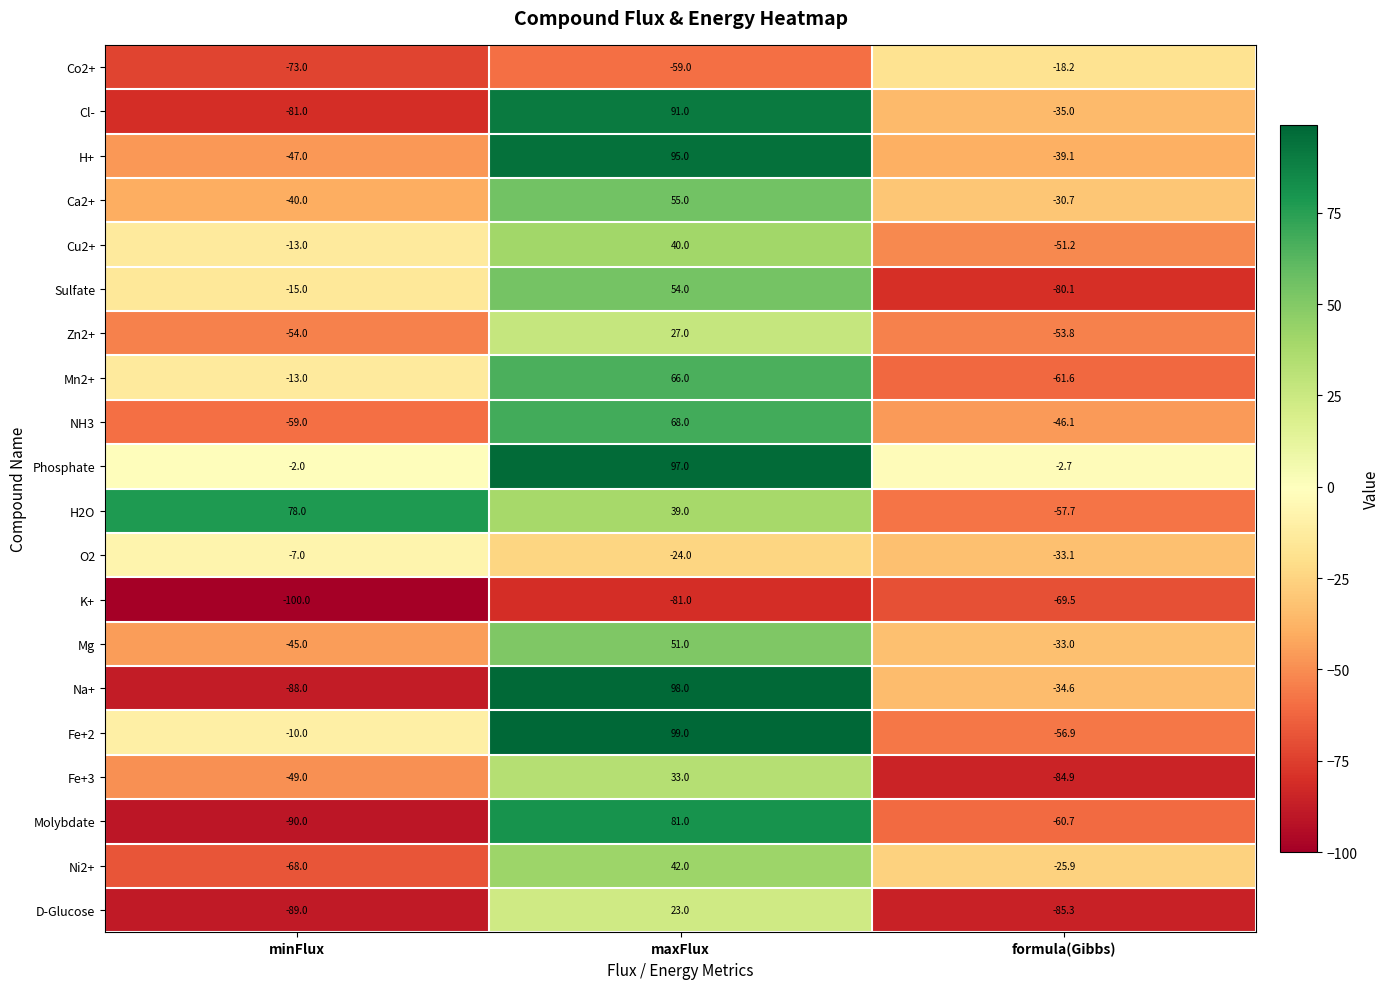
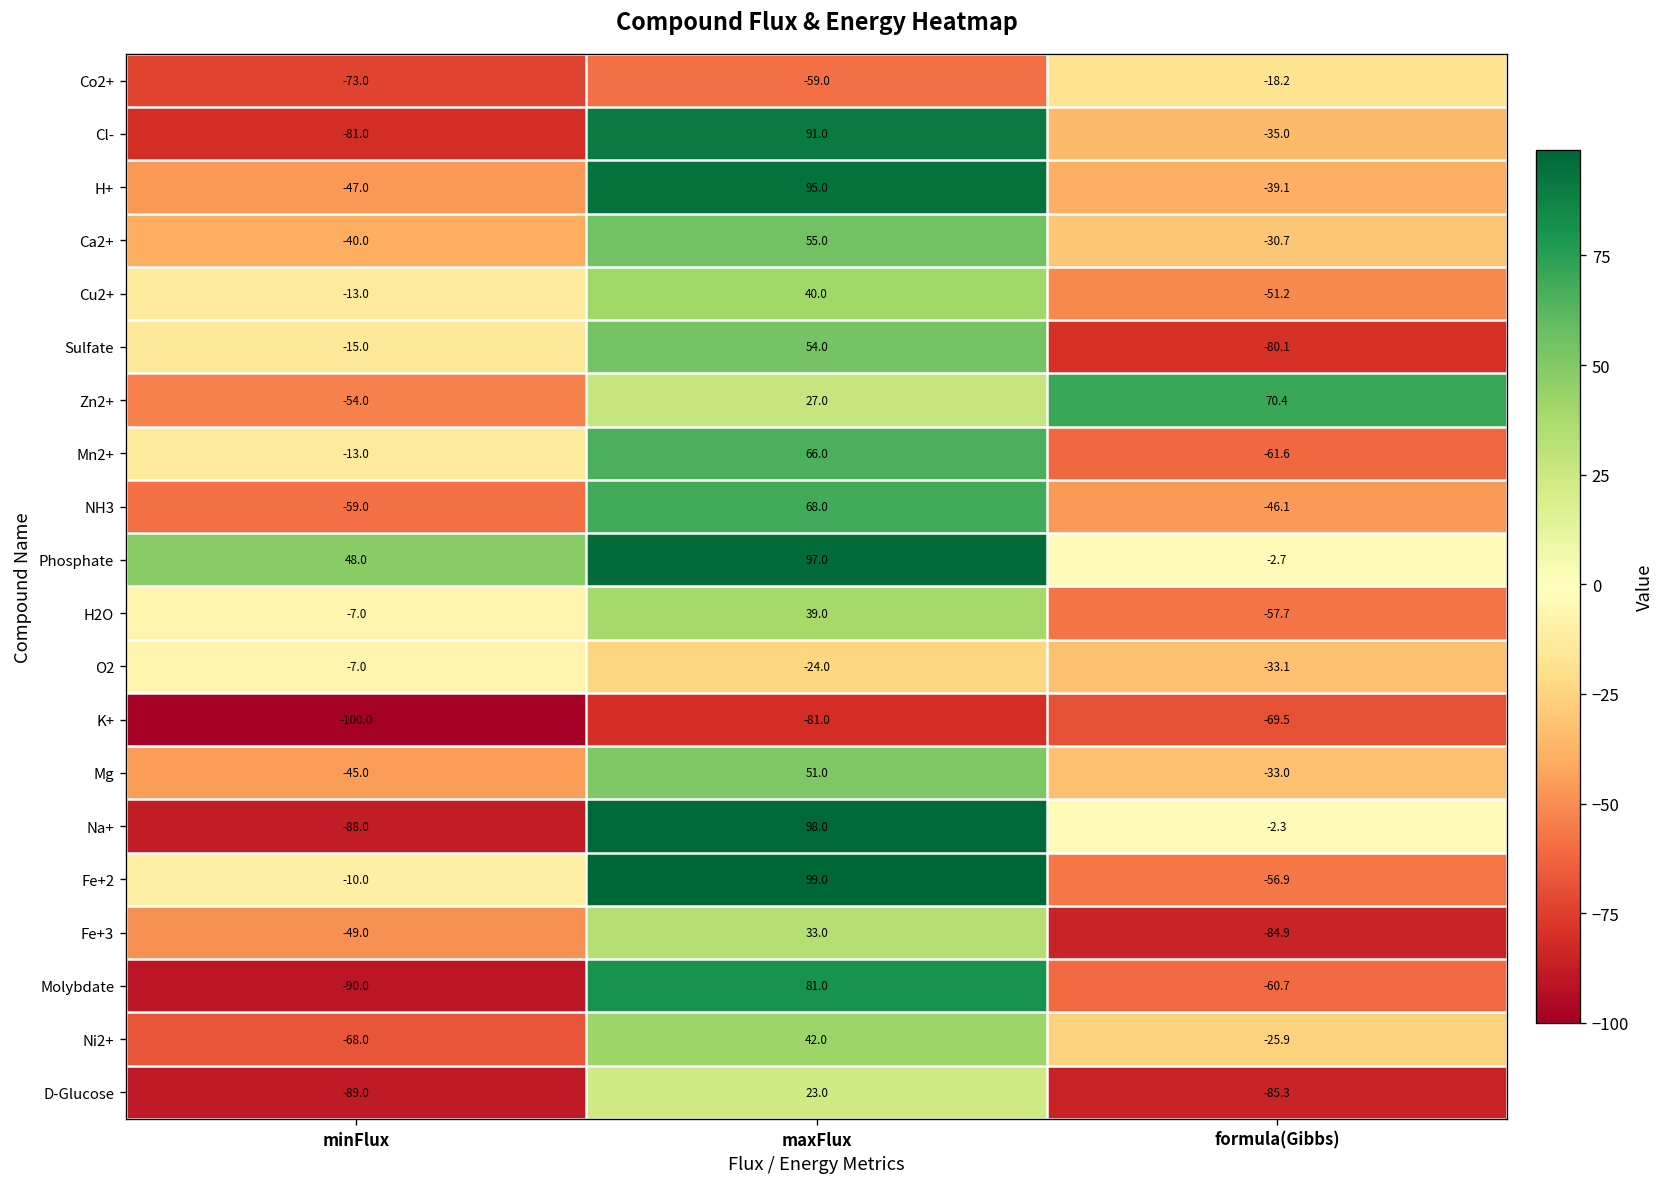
  {
    "Co2+": {
      "minFlux": -73.0,
      "maxFlux": -59.0,
      "formula(Gibbs)": -18.2
    },
    "Cl-": {
      "minFlux": -81.0,
      "maxFlux": 91.0,
      "formula(Gibbs)": -35.0
    },
    "H+": {
      "minFlux": -47.0,
      "maxFlux": 95.0,
      "formula(Gibbs)": -39.1
    },
    "Ca2+": {
      "minFlux": -40.0,
      "maxFlux": 55.0,
      "formula(Gibbs)": -30.7
    },
    "Cu2+": {
      "minFlux": -13.0,
      "maxFlux": 40.0,
      "formula(Gibbs)": -51.2
    },
    "Sulfate": {
      "minFlux": -15.0,
      "maxFlux": 54.0,
      "formula(Gibbs)": -80.1
    },
    "Zn2+": {
      "minFlux": -54.0,
      "maxFlux": 27.0,
-     "formula(Gibbs)": -53.8
+     "formula(Gibbs)": 70.4
    },
    "Mn2+": {
      "minFlux": -13.0,
      "maxFlux": 66.0,
      "formula(Gibbs)": -61.6
    },
    "NH3": {
      "minFlux": -59.0,
      "maxFlux": 68.0,
      "formula(Gibbs)": -46.1
    },
    "Phosphate": {
-     "minFlux": -2.0,
+     "minFlux": 48.0,
      "maxFlux": 97.0,
      "formula(Gibbs)": -2.7
    },
    "H2O": {
-     "minFlux": 78.0,
+     "minFlux": -7.0,
      "maxFlux": 39.0,
      "formula(Gibbs)": -57.7
    },
    "O2": {
      "minFlux": -7.0,
      "maxFlux": -24.0,
      "formula(Gibbs)": -33.1
    },
    "K+": {
      "minFlux": -100.0,
      "maxFlux": -81.0,
      "formula(Gibbs)": -69.5
    },
    "Mg": {
      "minFlux": -45.0,
      "maxFlux": 51.0,
      "formula(Gibbs)": -33.0
    },
    "Na+": {
      "minFlux": -88.0,
      "maxFlux": 98.0,
-     "formula(Gibbs)": -34.6
+     "formula(Gibbs)": -2.3
    },
    "Fe+2": {
      "minFlux": -10.0,
      "maxFlux": 99.0,
      "formula(Gibbs)": -56.9
    },
    "Fe+3": {
      "minFlux": -49.0,
      "maxFlux": 33.0,
      "formula(Gibbs)": -84.9
    },
    "Molybdate": {
      "minFlux": -90.0,
      "maxFlux": 81.0,
      "formula(Gibbs)": -60.7
    },
    "Ni2+": {
      "minFlux": -68.0,
      "maxFlux": 42.0,
      "formula(Gibbs)": -25.9
    },
    "D-Glucose": {
      "minFlux": -89.0,
      "maxFlux": 23.0,
      "formula(Gibbs)": -85.3
    }
  }
